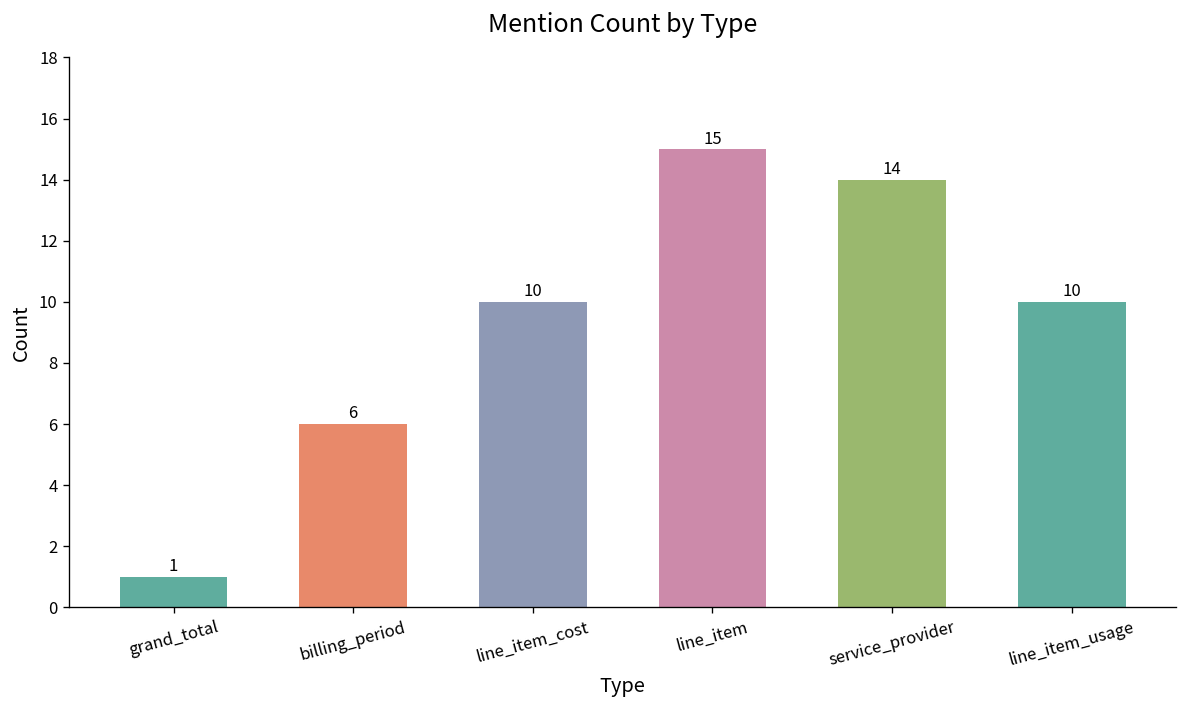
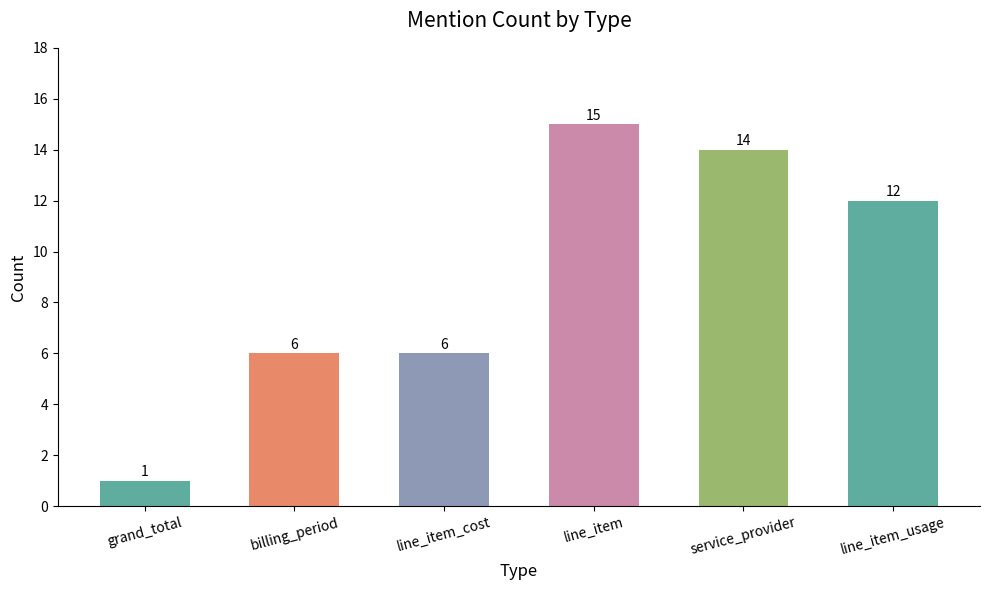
  {
    "grand_total": 1,
    "billing_period": 6,
-   "line_item_cost": 10,
+   "line_item_cost": 6,
    "line_item": 15,
    "service_provider": 14,
-   "line_item_usage": 10
+   "line_item_usage": 12
  }
